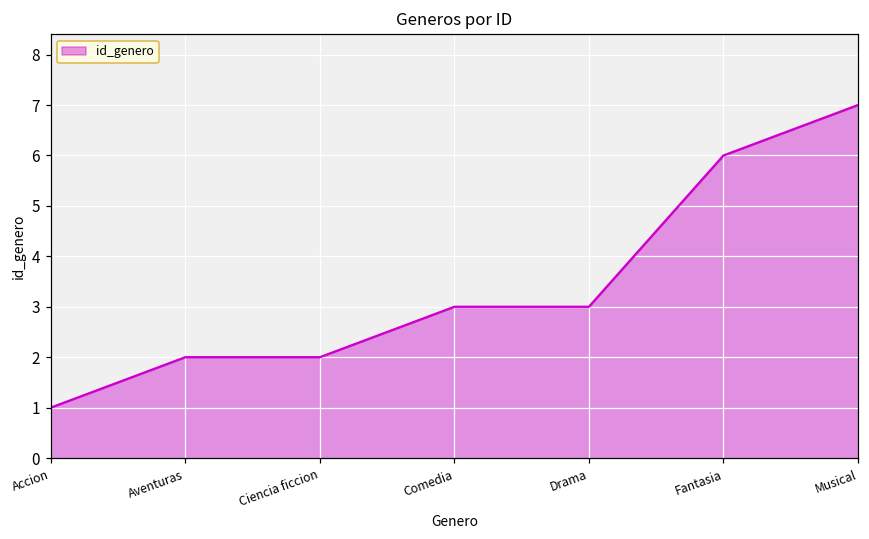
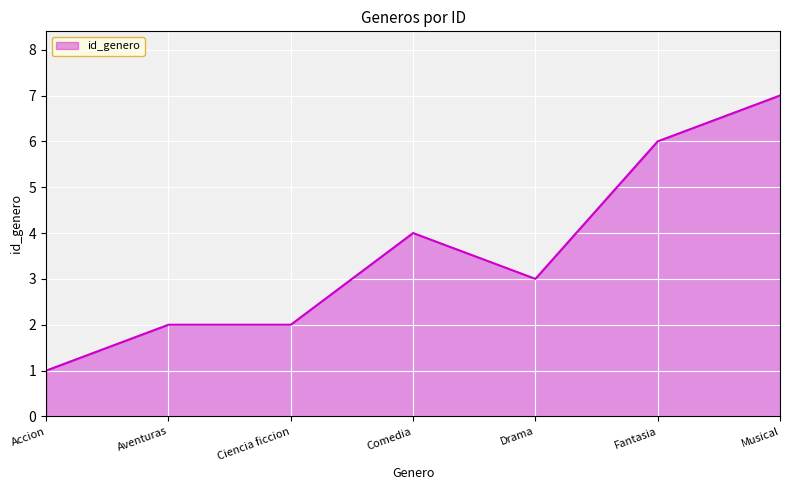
  {
    "Accion": 1,
    "Aventuras": 2,
    "Ciencia ficcion": 2,
-   "Comedia": 3,
+   "Comedia": 4,
    "Drama": 3,
    "Fantasia": 6,
    "Musical": 7
  }
